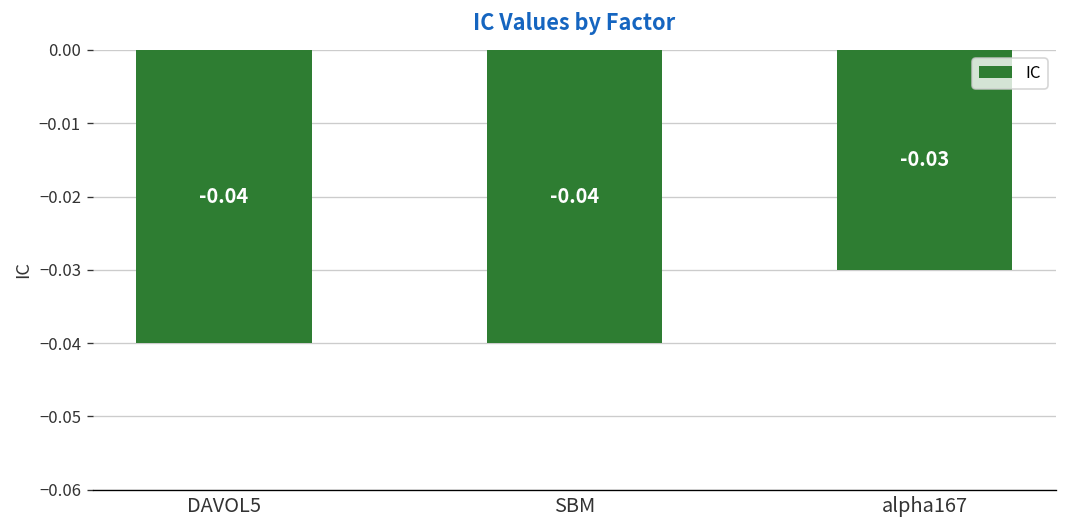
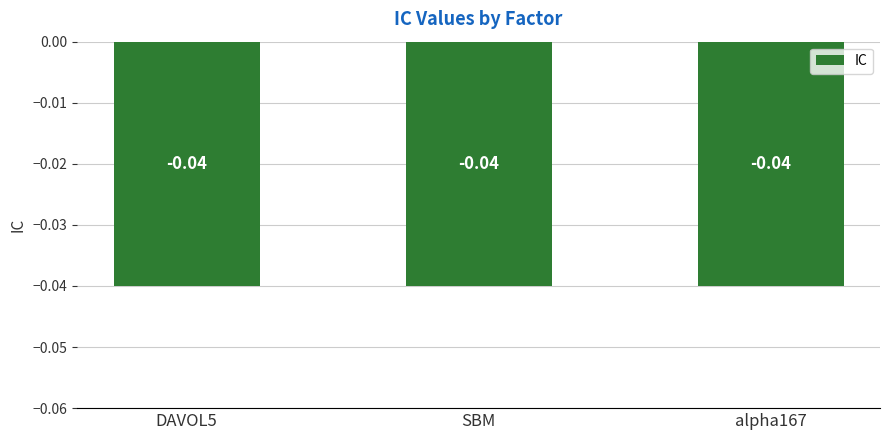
  {
    "DAVOL5": -0.04,
    "SBM": -0.04,
-   "alpha167": -0.03
+   "alpha167": -0.04
  }
